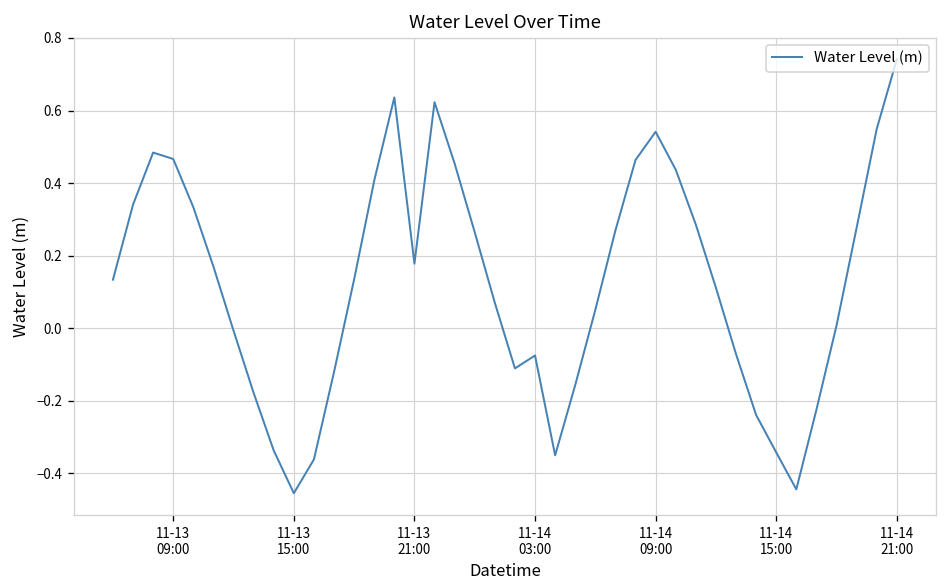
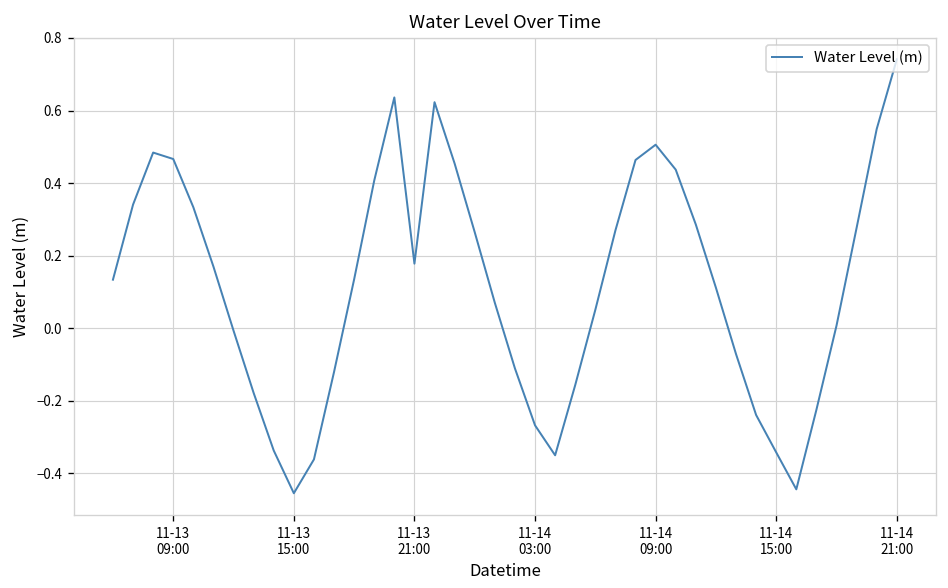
  {
    "11-13 09:00": 0.47,
    "11-13 15:00": -0.46,
    "11-13 21:00": 0.18,
-   "11-14 03:00": -0.08,
-   "11-14 09:00": 0.54,
+   "11-14 03:00": -0.27,
+   "11-14 09:00": 0.51,
    "11-14 15:00": -0.34
  }
